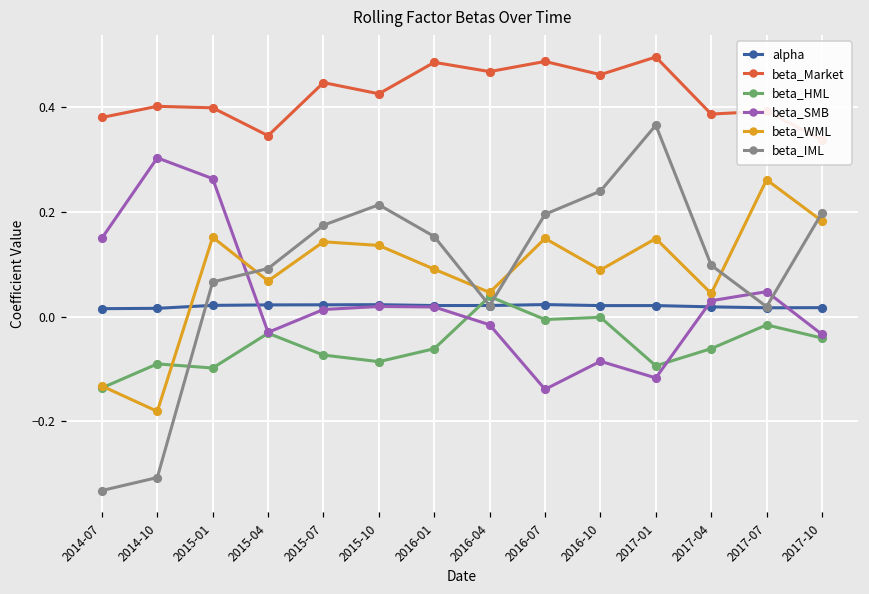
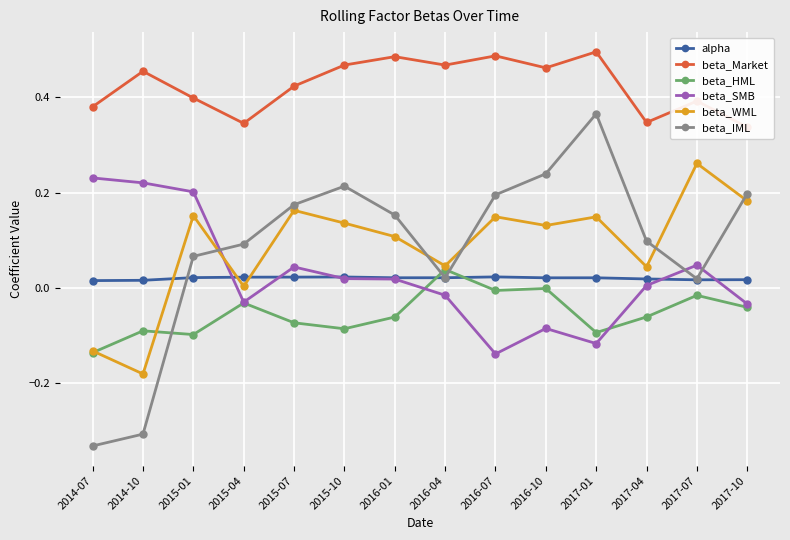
  {
    "alpha": {
      "2014-07": 0.02,
      "2014-10": 0.02,
      "2015-01": 0.02,
      "2015-04": 0.02,
      "2015-07": 0.02,
      "2016-07": 0.02,
      "2016-10": 0.02,
      "2017-01": 0.02,
      "2017-04": 0.02,
      "2017-10": 0.02
    },
    "beta_Market": {
      "2014-07": 0.38,
-     "2014-10": 0.40,
+     "2014-10": 0.46,
      "2015-01": 0.40,
      "2015-04": 0.35,
-     "2015-07": 0.45,
-     "2015-10": 0.43,
+     "2015-07": 0.42,
+     "2015-10": 0.47,
      "2016-01": 0.49,
      "2016-04": 0.47,
      "2016-07": 0.49,
      "2016-10": 0.46,
      "2017-01": 0.50,
-     "2017-04": 0.39
+     "2017-04": 0.35
    },
    "beta_SMB": {
-     "2014-07": 0.15,
-     "2014-10": 0.30,
-     "2015-01": 0.26,
-     "2015-07": 0.01,
+     "2014-07": 0.23,
+     "2014-10": 0.22,
+     "2015-01": 0.20,
+     "2015-07": 0.04,
      "2016-04": -0.02,
      "2016-07": -0.14,
      "2016-10": -0.09,
      "2017-01": -0.12,
-     "2017-04": 0.03,
+     "2017-04": 0.01,
      "2017-07": 0.05,
      "2017-10": -0.03
    },
    "beta_WML": {
      "2014-10": -0.18,
      "2015-01": 0.15,
-     "2015-04": 0.07,
-     "2015-07": 0.14,
+     "2015-04": 0.00,
+     "2015-07": 0.16,
      "2015-10": 0.14,
-     "2016-01": 0.09,
+     "2016-01": 0.11,
      "2016-04": 0.05,
      "2016-07": 0.15,
-     "2016-10": 0.09,
+     "2016-10": 0.13,
      "2017-01": 0.15,
      "2017-04": 0.04,
      "2017-07": 0.26,
      "2017-10": 0.18
    }
  }
